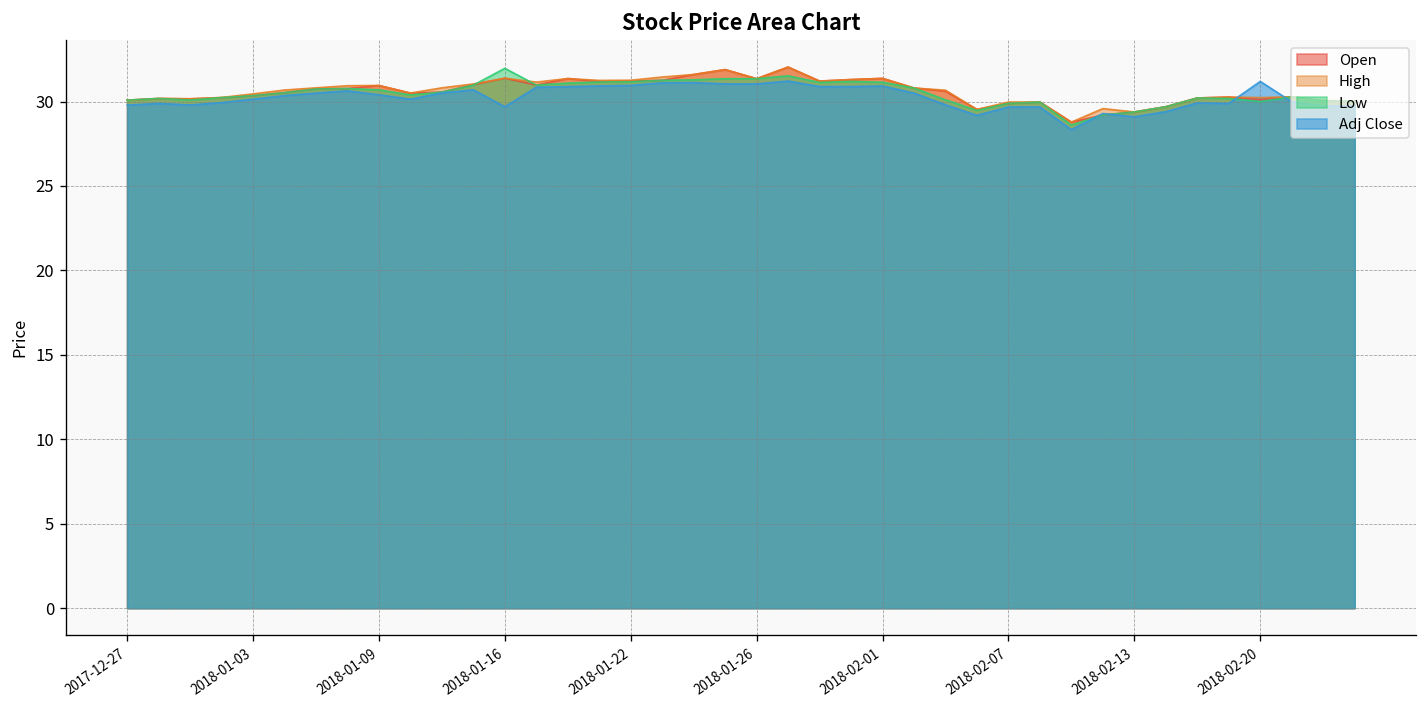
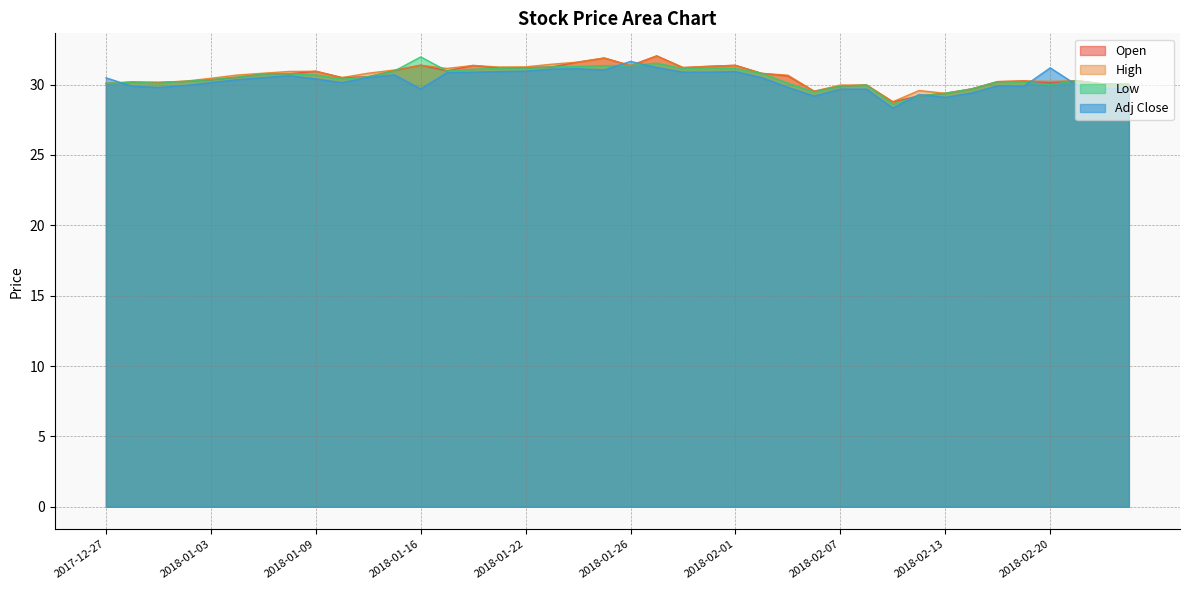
  {
    "Low": {
      "2018-01-09": 30.7,
      "2018-01-16": 32.0,
      "2018-02-01": 31.1
    },
    "Adj Close": {
-     "2017-12-27": 29.8,
+     "2017-12-27": 30.5,
      "2018-01-03": 30.1,
      "2018-01-09": 30.4,
      "2018-01-16": 29.7,
      "2018-01-22": 31.0,
-     "2018-01-26": 31.0,
+     "2018-01-26": 31.6,
      "2018-02-01": 30.9,
      "2018-02-07": 29.7,
      "2018-02-13": 29.1,
      "2018-02-20": 31.2
    }
  }
